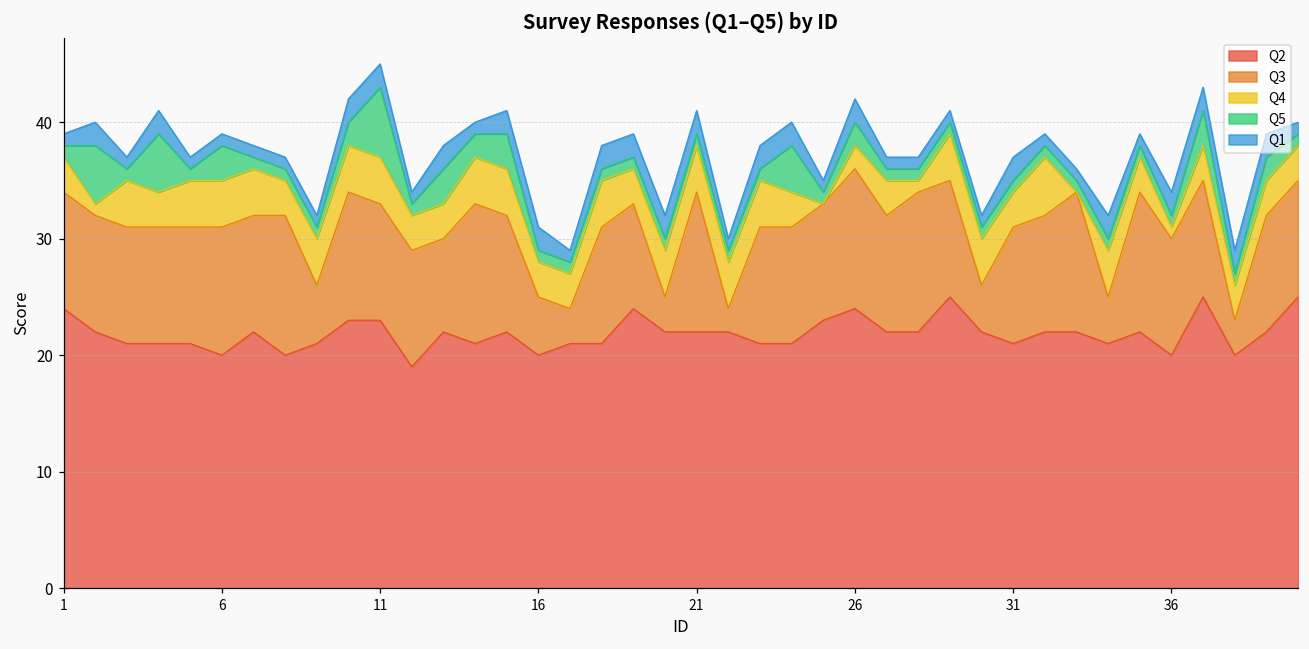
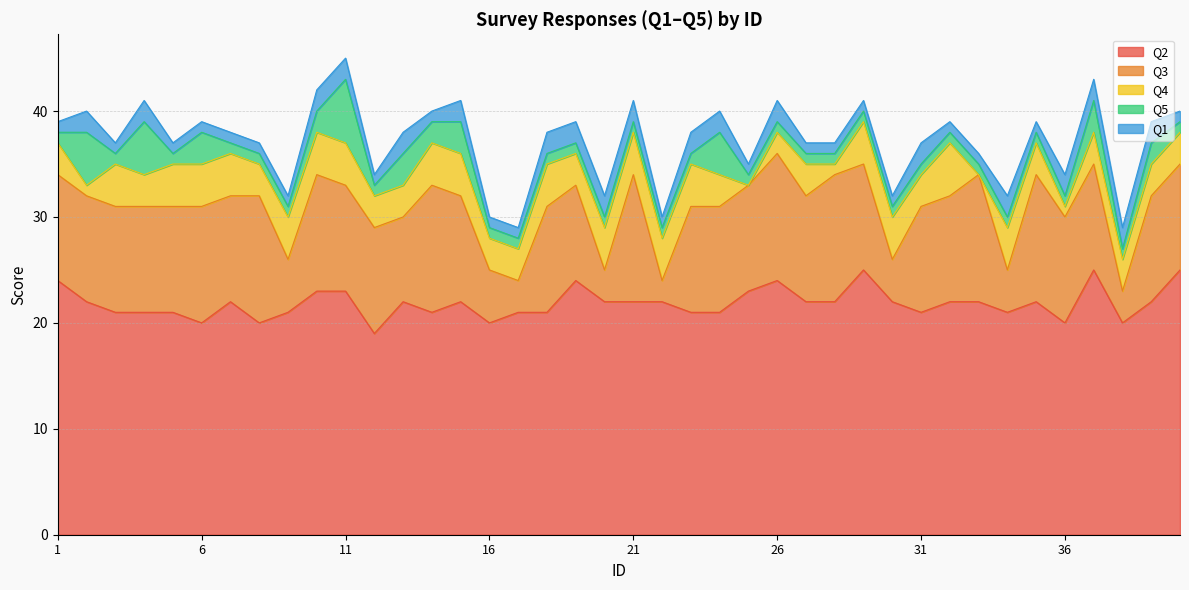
  {
    "Q4": {
      "1": 3,
      "6": 4,
      "11": 4,
      "16": 3,
      "21": 4,
      "26": 2,
      "31": 3,
      "36": 1
    },
    "Q5": {
      "1": 1,
      "6": 3,
      "11": 6,
      "16": 1,
      "21": 1,
-     "26": 2,
+     "26": 1,
      "31": 1,
      "36": 1
    },
    "Q1": {
      "1": 1,
      "6": 1,
      "11": 2,
-     "16": 2,
+     "16": 1,
      "21": 2,
      "26": 2,
      "31": 2,
      "36": 2
    }
  }
